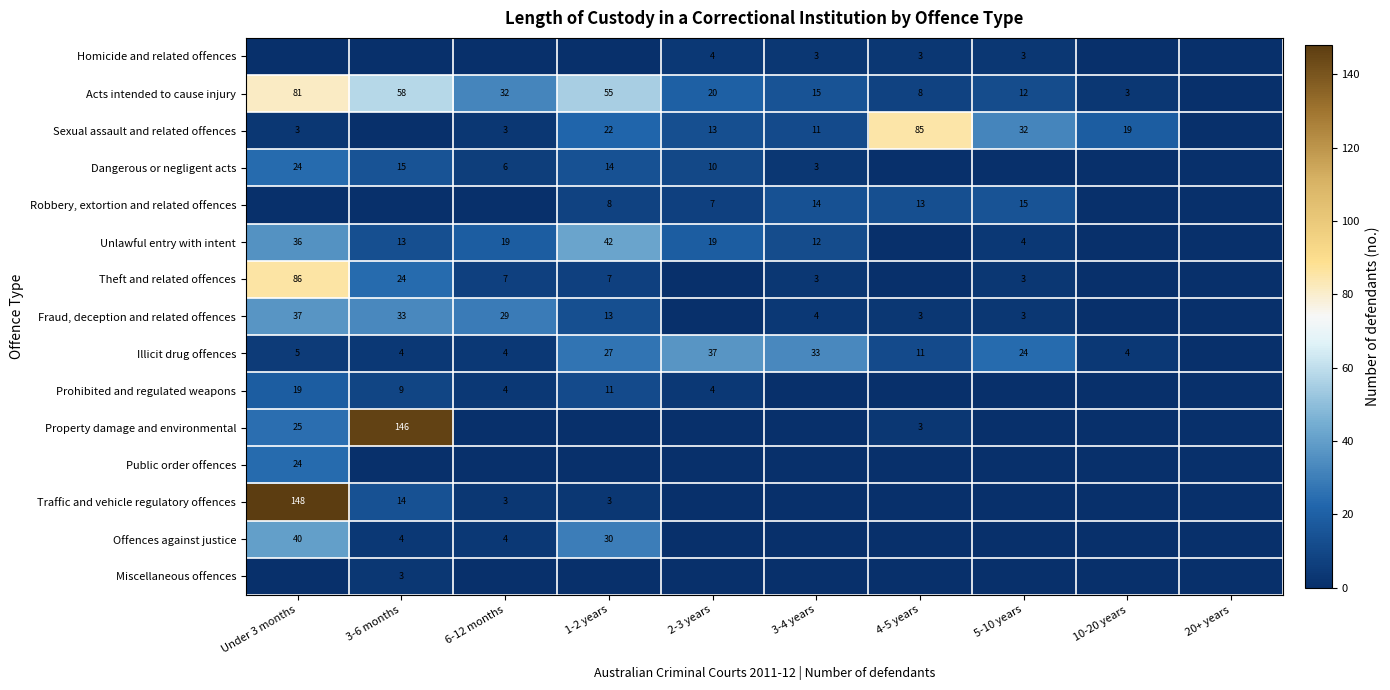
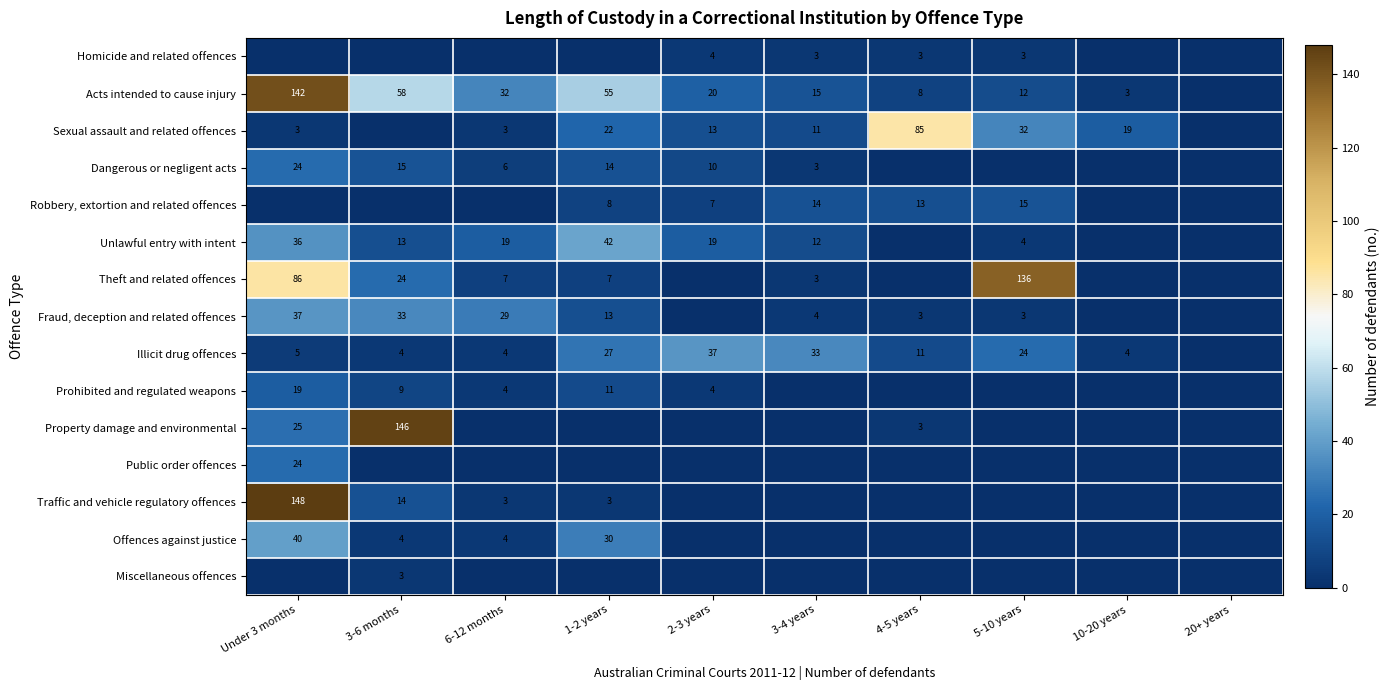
  {
    "Homicide and related offences": {
      "2-3 years": 4,
      "3-4 years": 3,
      "4-5 years": 3,
      "5-10 years": 3
    },
    "Acts intended to cause injury": {
-     "Under 3 months": 81,
+     "Under 3 months": 142,
      "3-6 months": 58,
      "6-12 months": 32,
      "1-2 years": 55,
      "2-3 years": 20,
      "3-4 years": 15,
      "4-5 years": 8,
      "5-10 years": 12,
      "10-20 years": 3
    },
    "Sexual assault and related offences": {
      "Under 3 months": 3,
      "6-12 months": 3,
      "1-2 years": 22,
      "2-3 years": 13,
      "3-4 years": 11,
      "4-5 years": 85,
      "5-10 years": 32,
      "10-20 years": 19
    },
    "Dangerous or negligent acts": {
      "Under 3 months": 24,
      "3-6 months": 15,
      "6-12 months": 6,
      "1-2 years": 14,
      "2-3 years": 10,
      "3-4 years": 3
    },
    "Robbery, extortion and related offences": {
      "1-2 years": 8,
      "2-3 years": 7,
      "3-4 years": 14,
      "4-5 years": 13,
      "5-10 years": 15
    },
    "Unlawful entry with intent": {
      "Under 3 months": 36,
      "3-6 months": 13,
      "6-12 months": 19,
      "1-2 years": 42,
      "2-3 years": 19,
      "3-4 years": 12,
      "5-10 years": 4
    },
    "Theft and related offences": {
      "Under 3 months": 86,
      "3-6 months": 24,
      "6-12 months": 7,
      "1-2 years": 7,
      "3-4 years": 3,
-     "5-10 years": 3
+     "5-10 years": 136
    },
    "Fraud, deception and related offences": {
      "Under 3 months": 37,
      "3-6 months": 33,
      "6-12 months": 29,
      "1-2 years": 13,
      "3-4 years": 4,
      "4-5 years": 3,
      "5-10 years": 3
    },
    "Illicit drug offences": {
      "Under 3 months": 5,
      "3-6 months": 4,
      "6-12 months": 4,
      "1-2 years": 27,
      "2-3 years": 37,
      "3-4 years": 33,
      "4-5 years": 11,
      "5-10 years": 24,
      "10-20 years": 4
    },
    "Prohibited and regulated weapons": {
      "Under 3 months": 19,
      "3-6 months": 9,
      "6-12 months": 4,
      "1-2 years": 11,
      "2-3 years": 4
    },
    "Property damage and environmental": {
      "Under 3 months": 25,
      "3-6 months": 146,
      "4-5 years": 3
    },
    "Public order offences": {
      "Under 3 months": 24
    },
    "Traffic and vehicle regulatory offences": {
      "Under 3 months": 148,
      "3-6 months": 14,
      "6-12 months": 3,
      "1-2 years": 3
    },
    "Offences against justice": {
      "Under 3 months": 40,
      "3-6 months": 4,
      "6-12 months": 4,
      "1-2 years": 30
    },
    "Miscellaneous offences": {
      "3-6 months": 3
    }
  }
